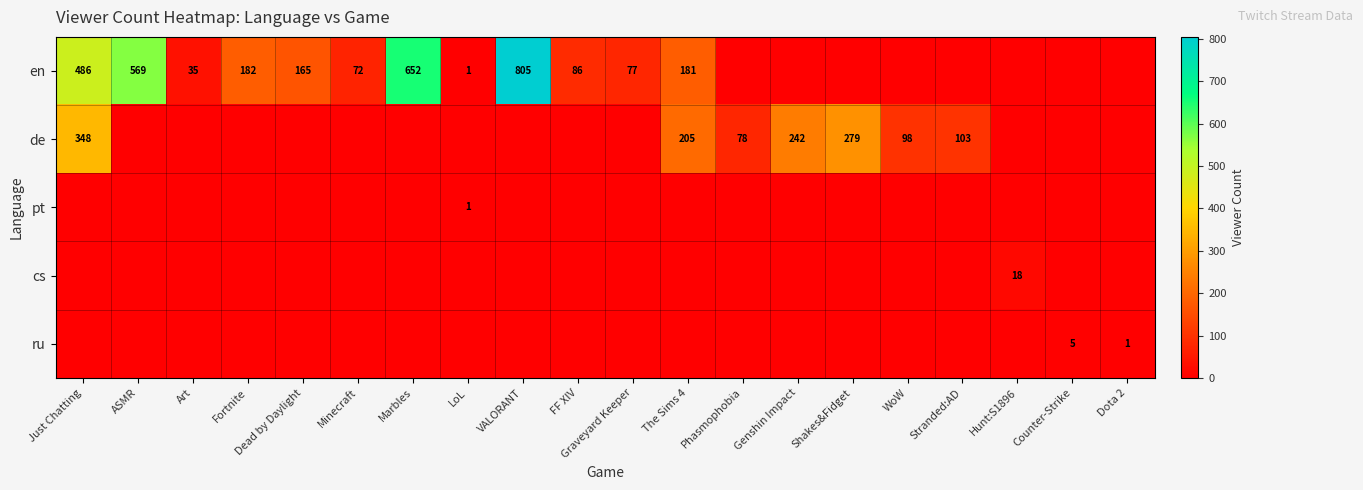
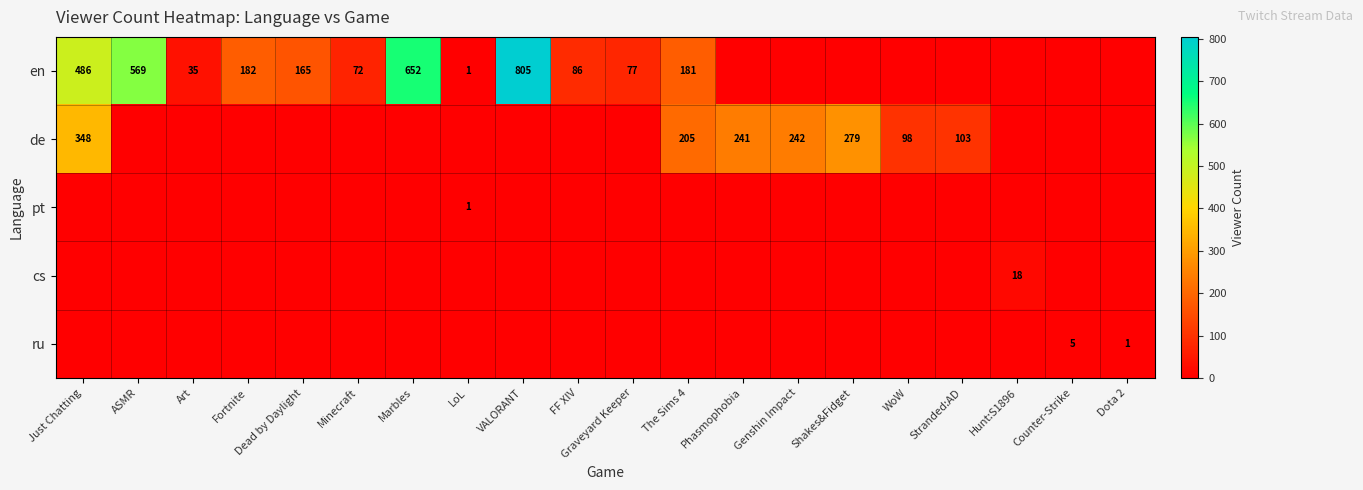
  {
    "en": {
      "Just Chatting": 486,
      "ASMR": 569,
      "Art": 35,
      "Fortnite": 182,
      "Dead by Daylight": 165,
      "Minecraft": 72,
      "Marbles": 652,
      "LoL": 1,
      "VALORANT": 805,
      "FF XIV": 86,
      "Graveyard Keeper": 77,
      "The Sims 4": 181
    },
    "de": {
      "Just Chatting": 348,
      "The Sims 4": 205,
-     "Phasmophobia": 78,
+     "Phasmophobia": 241,
      "Genshin Impact": 242,
      "Shakes&Fidget": 279,
      "WoW": 98,
      "Stranded:AD": 103
    },
    "pt": {
      "LoL": 1
    },
    "cs": {
      "Hunt:S1896": 18
    },
    "ru": {
      "Counter-Strike": 5,
      "Dota 2": 1
    }
  }
